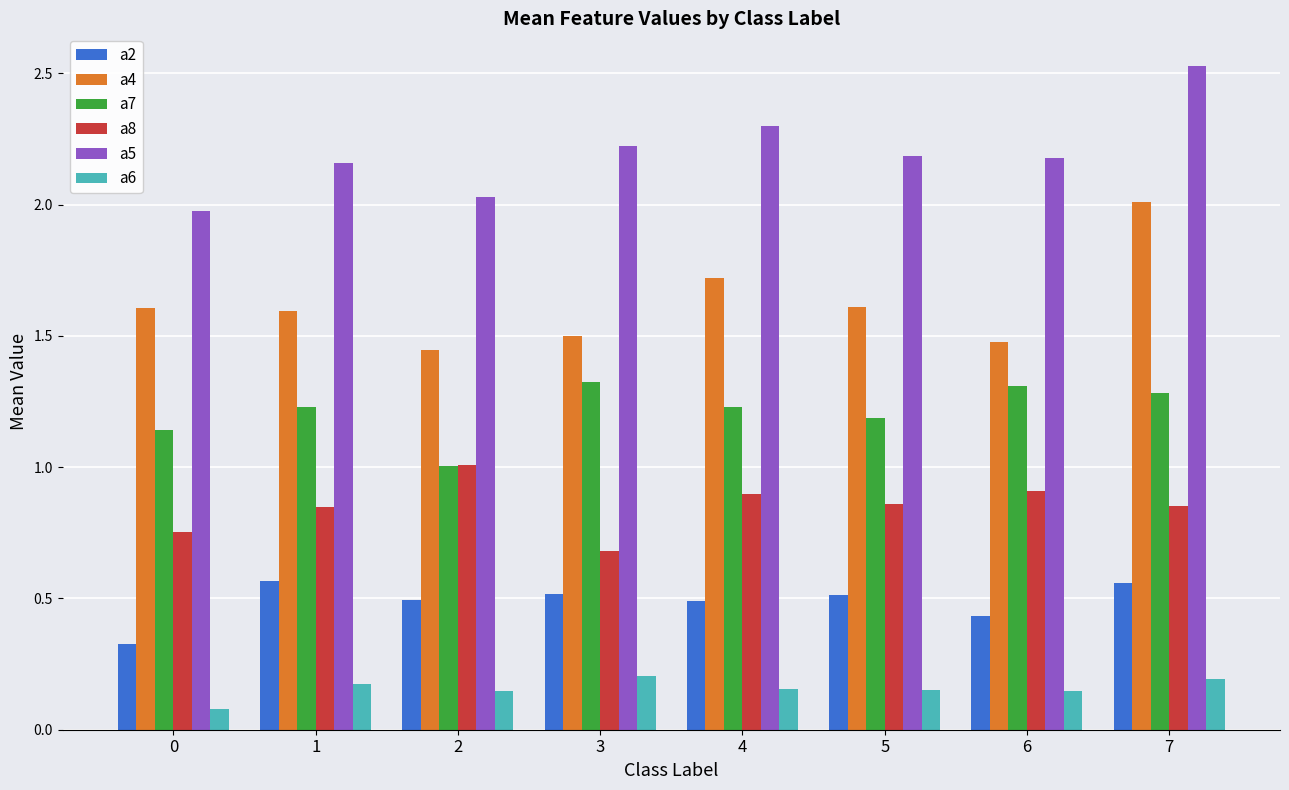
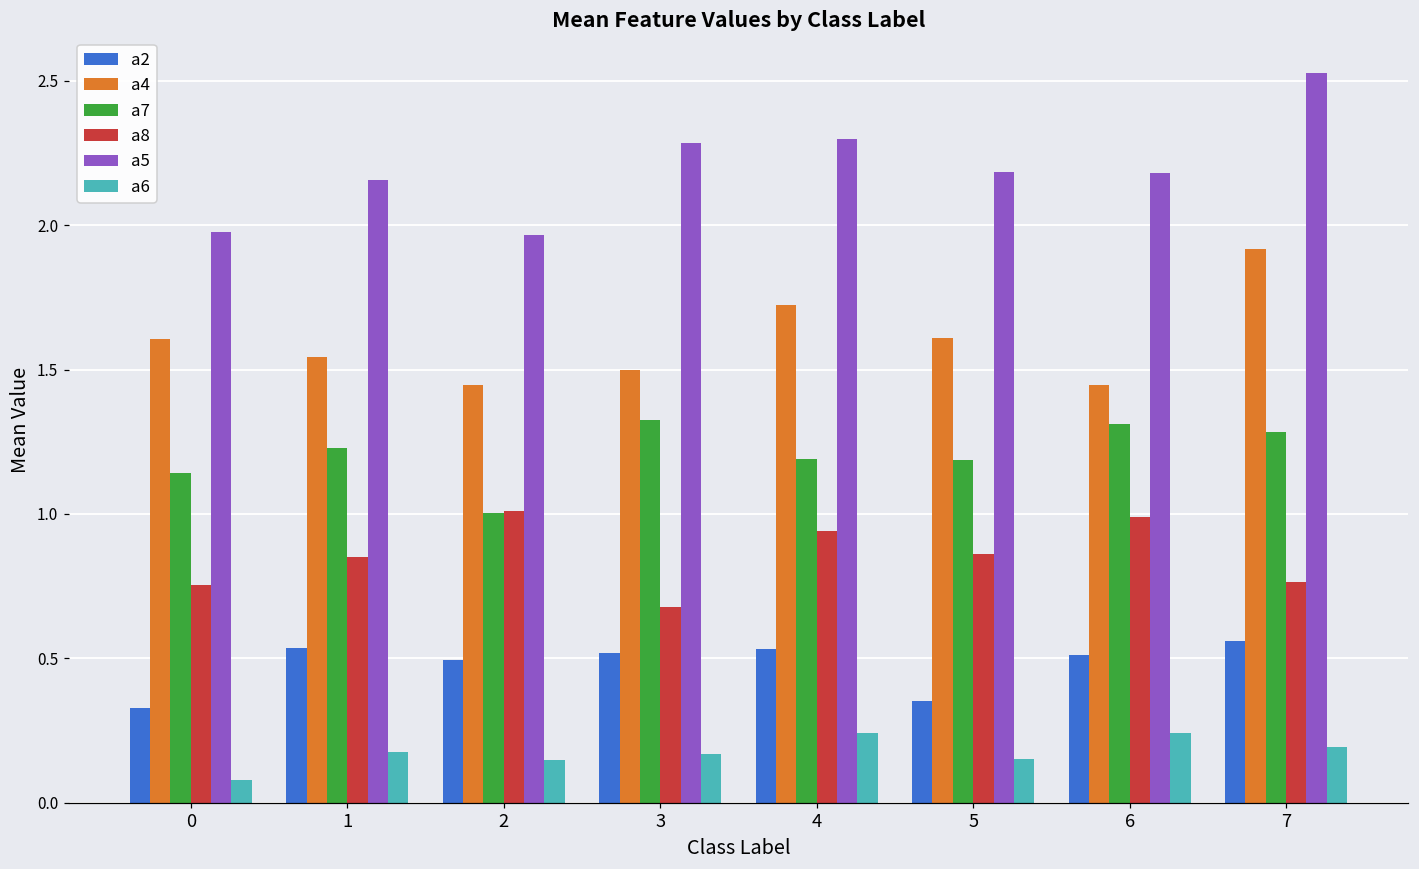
  {
    "a2": {
      "0": 0.33,
-     "1": 0.57,
+     "1": 0.54,
      "2": 0.49,
      "3": 0.52,
-     "4": 0.49,
-     "5": 0.51,
-     "6": 0.43,
+     "4": 0.53,
+     "5": 0.35,
+     "6": 0.51,
      "7": 0.56
    },
    "a4": {
      "0": 1.60,
-     "1": 1.60,
+     "1": 1.54,
      "2": 1.45,
      "3": 1.50,
      "4": 1.72,
      "5": 1.61,
-     "6": 1.48,
-     "7": 2.01
+     "6": 1.44,
+     "7": 1.92
    },
    "a7": {
      "0": 1.14,
      "1": 1.23,
      "2": 1.00,
      "3": 1.32,
-     "4": 1.23,
+     "4": 1.19,
      "5": 1.19,
      "6": 1.31,
      "7": 1.28
    },
    "a8": {
      "0": 0.75,
      "1": 0.85,
      "2": 1.01,
      "3": 0.68,
-     "4": 0.90,
+     "4": 0.94,
      "5": 0.86,
-     "6": 0.91,
-     "7": 0.85
+     "6": 0.99,
+     "7": 0.76
    },
    "a5": {
      "0": 1.98,
      "1": 2.16,
-     "2": 2.03,
-     "3": 2.22,
+     "2": 1.97,
+     "3": 2.29,
      "4": 2.30,
      "5": 2.18,
      "6": 2.18,
      "7": 2.53
    },
    "a6": {
      "0": 0.08,
      "1": 0.17,
      "2": 0.15,
-     "3": 0.20,
-     "4": 0.16,
+     "3": 0.17,
+     "4": 0.24,
      "5": 0.15,
-     "6": 0.15,
+     "6": 0.24,
      "7": 0.19
    }
  }
